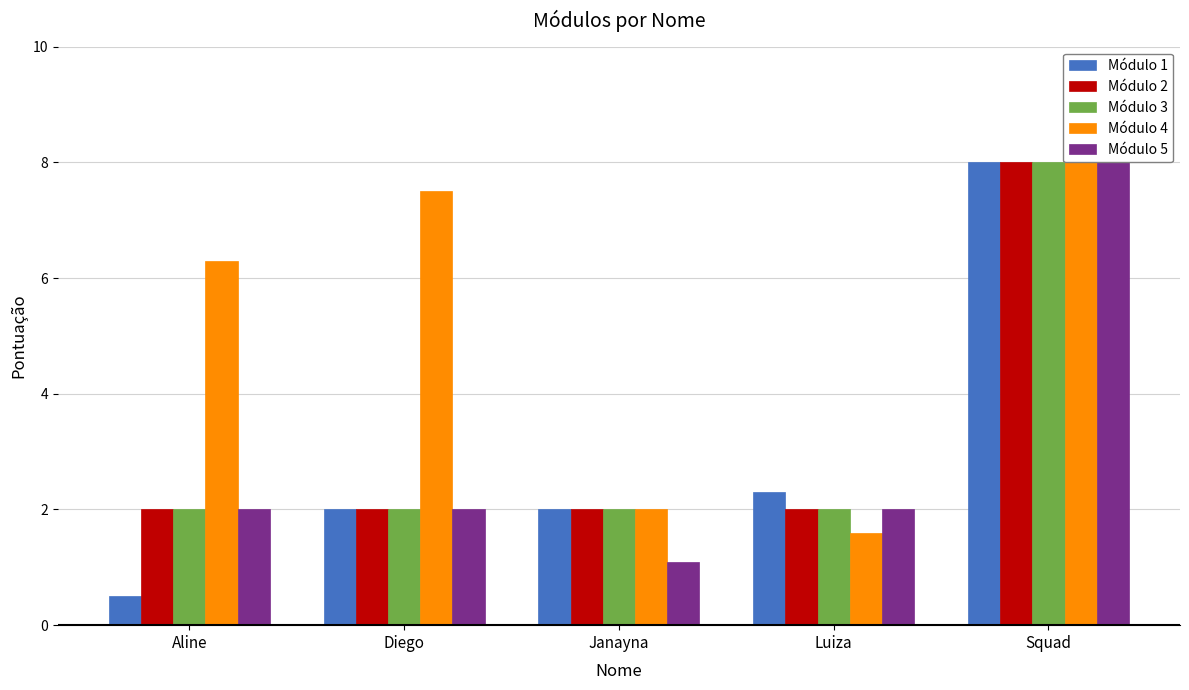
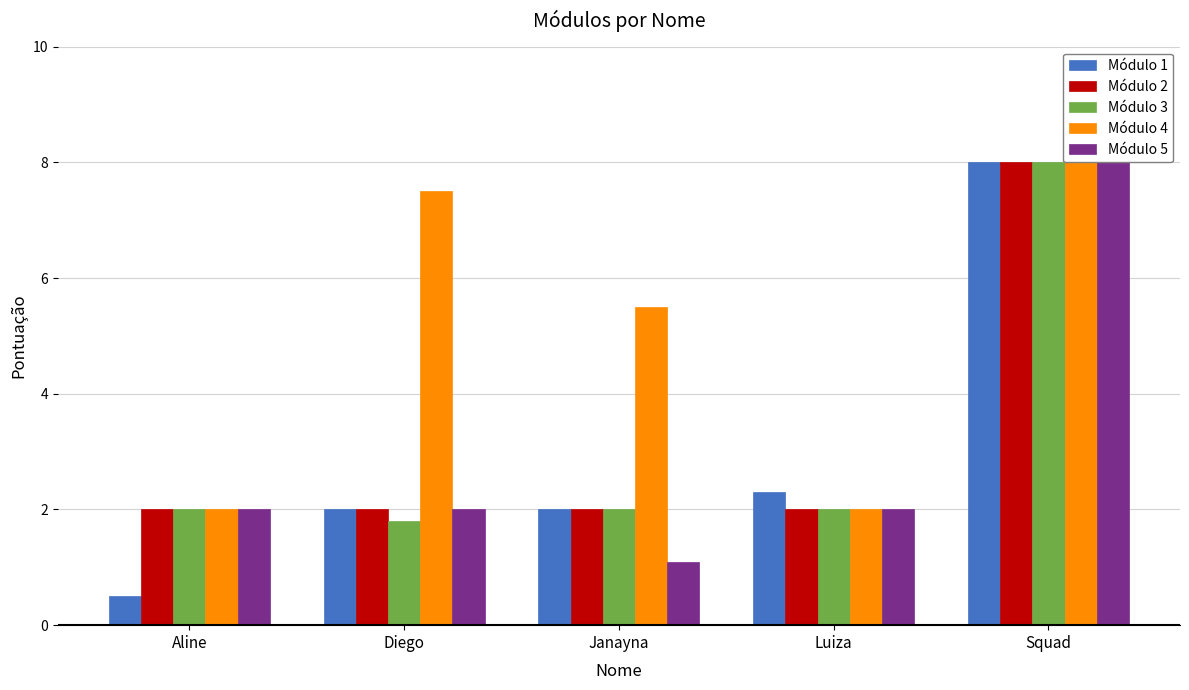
  {
    "Módulo 1": {
      "Aline": 0.5,
      "Diego": 2.0,
      "Janayna": 2.0,
      "Luiza": 2.3,
      "Squad": 8.0
    },
    "Módulo 2": {
      "Aline": 2.0,
      "Diego": 2.0,
      "Janayna": 2.0,
      "Luiza": 2.0,
      "Squad": 8.0
    },
    "Módulo 3": {
      "Aline": 2.0,
-     "Diego": 2.0,
+     "Diego": 1.8,
      "Janayna": 2.0,
      "Luiza": 2.0,
      "Squad": 8.0
    },
    "Módulo 4": {
-     "Aline": 6.3,
+     "Aline": 2.0,
      "Diego": 7.5,
-     "Janayna": 2.0,
-     "Luiza": 1.6
+     "Janayna": 5.5,
+     "Luiza": 2.0
    },
    "Módulo 5": {
      "Aline": 2.0,
      "Diego": 2.0,
      "Janayna": 1.1,
      "Luiza": 2.0
    }
  }
